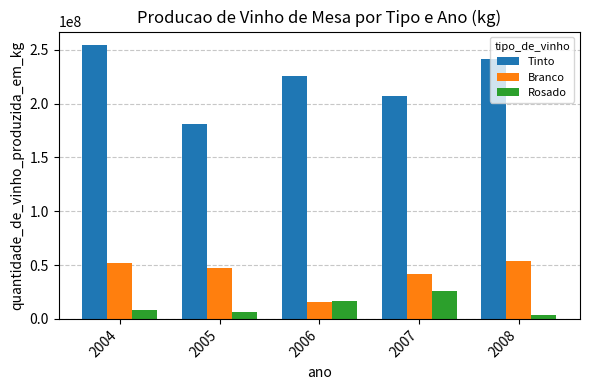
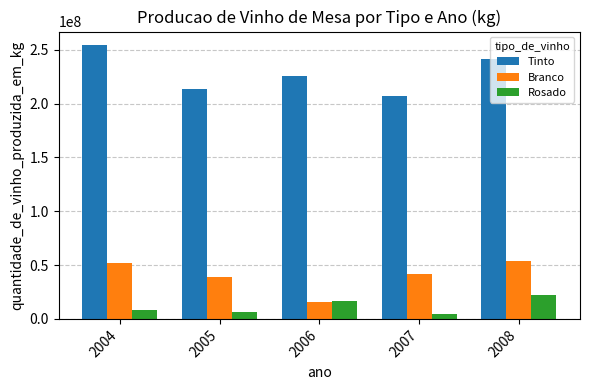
  {
    "Tinto": {
      "2004": 254000000,
-     "2005": 181000000,
+     "2005": 214000000,
      "2006": 225000000,
      "2007": 207000000
    },
    "Branco": {
      "2004": 52000000,
-     "2005": 47000000,
+     "2005": 39000000,
      "2006": 16000000,
      "2007": 42000000,
      "2008": 54000000
    },
    "Rosado": {
      "2004": 8000000,
      "2005": 6000000,
      "2006": 17000000,
-     "2007": 26000000,
-     "2008": 4000000
+     "2007": 5000000,
+     "2008": 22000000
    }
  }
